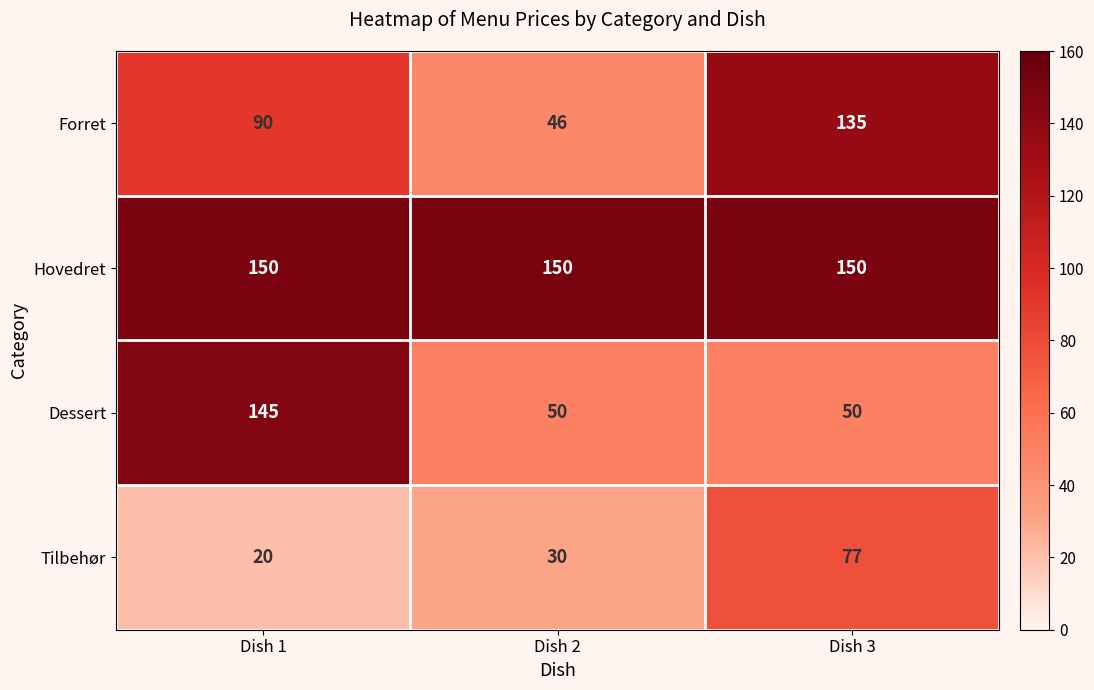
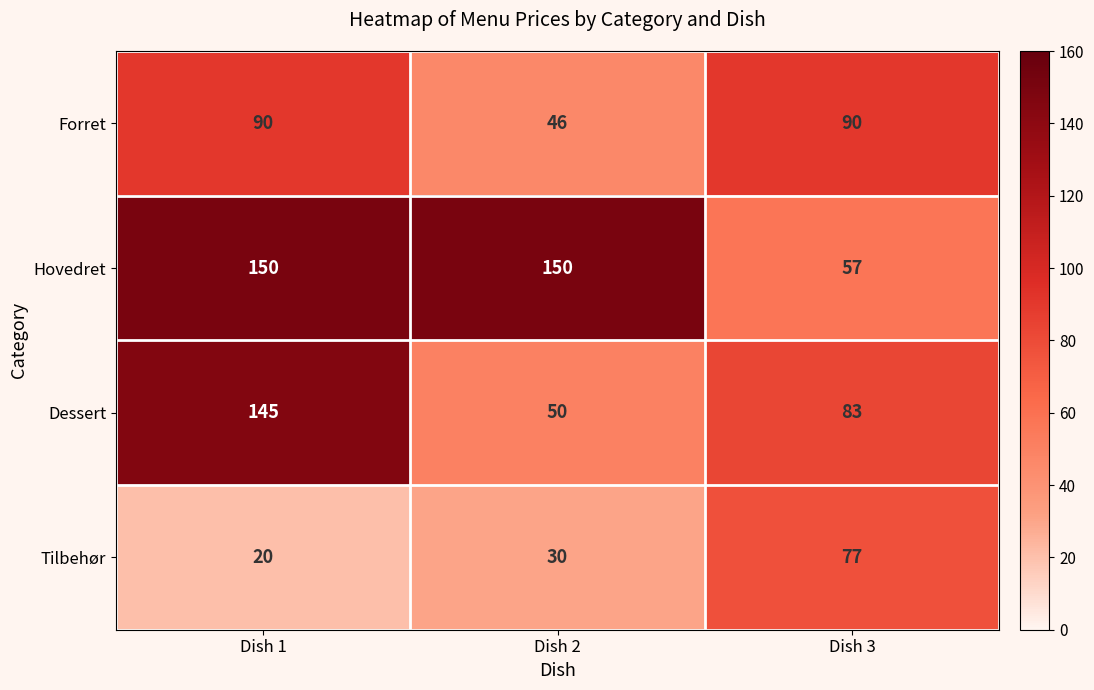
  {
    "Forret": {
      "Dish 1": 90,
      "Dish 2": 46,
-     "Dish 3": 135
+     "Dish 3": 90
    },
    "Hovedret": {
      "Dish 1": 150,
      "Dish 2": 150,
-     "Dish 3": 150
+     "Dish 3": 57
    },
    "Dessert": {
      "Dish 1": 145,
      "Dish 2": 50,
-     "Dish 3": 50
+     "Dish 3": 83
    },
    "Tilbehør": {
      "Dish 1": 20,
      "Dish 2": 30,
      "Dish 3": 77
    }
  }
